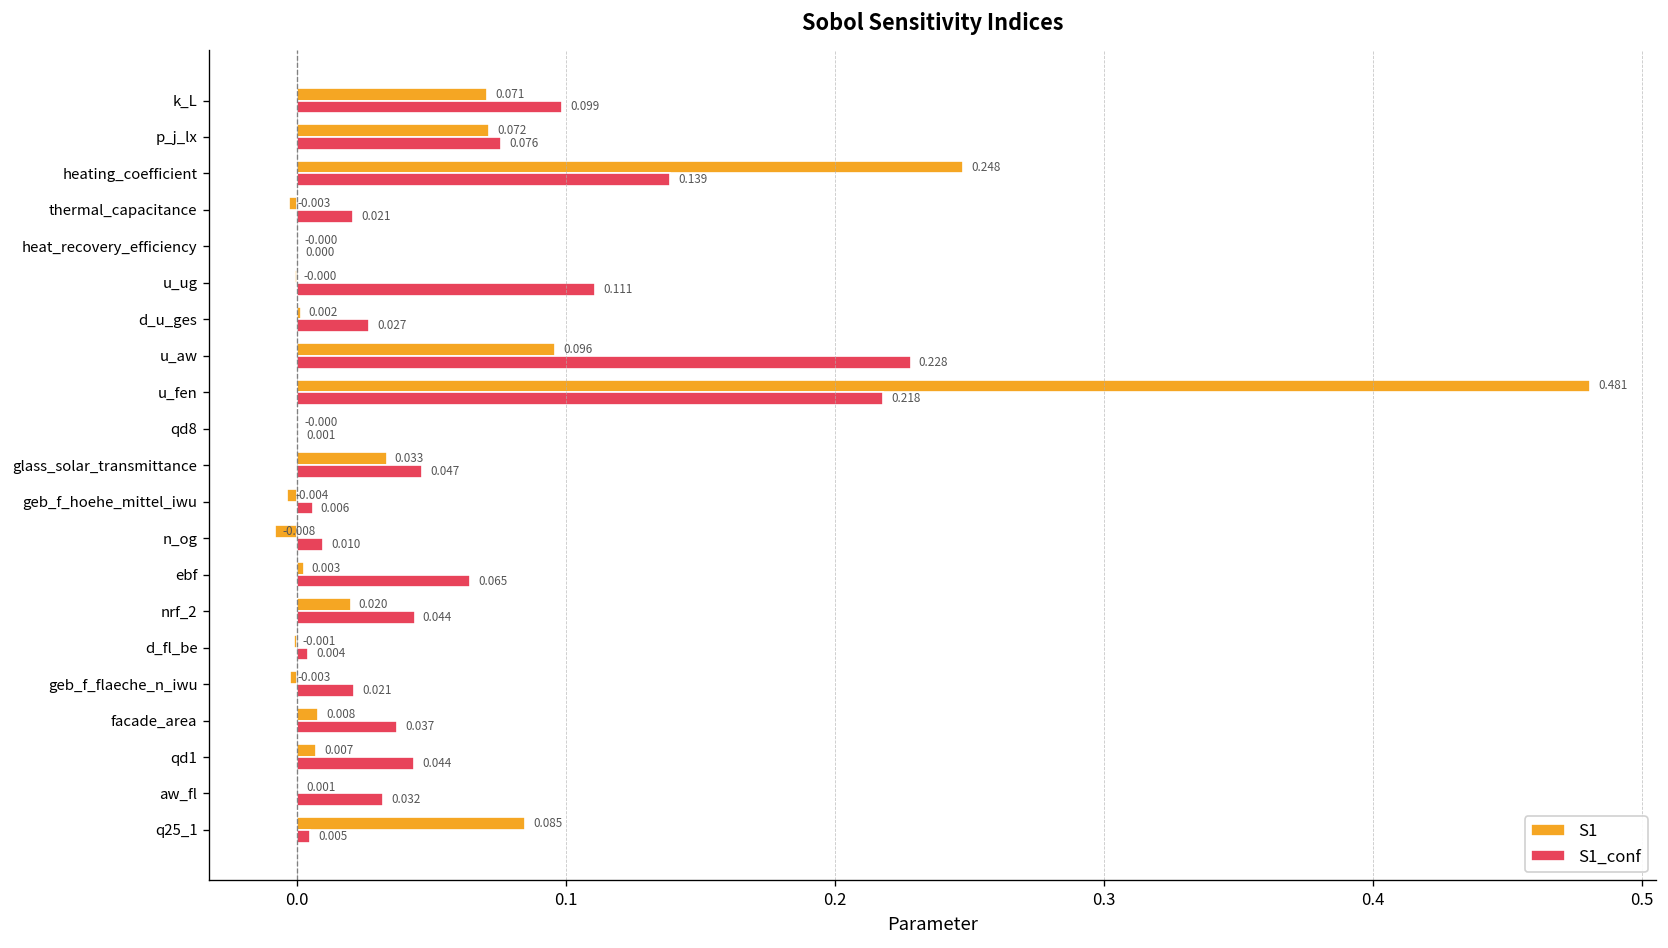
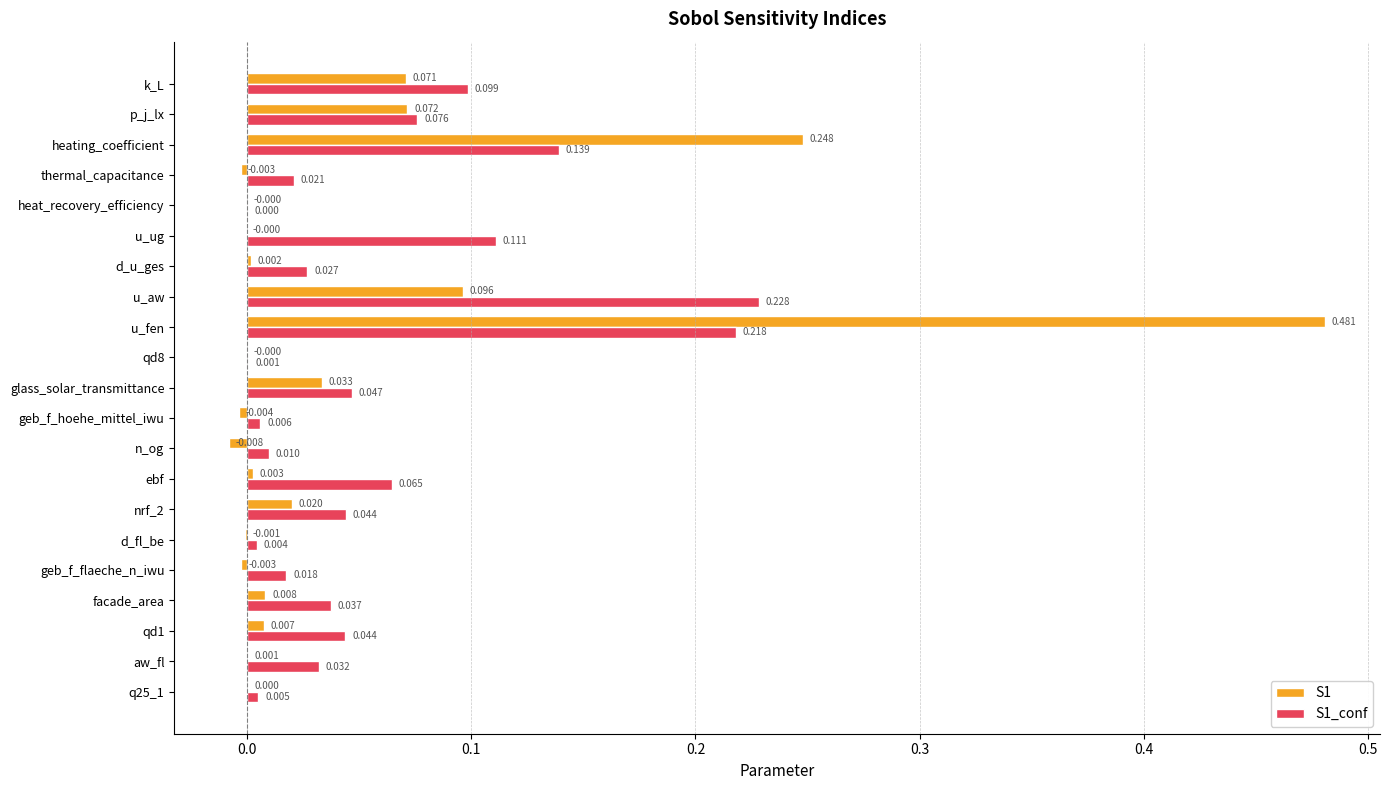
  {
    "S1": {
      "k_L": 0.071,
      "p_j_lx": 0.072,
      "heating_coefficient": 0.248,
      "thermal_capacitance": -0.003,
      "heat_recovery_efficiency": -0.000,
      "u_ug": -0.000,
      "d_u_ges": 0.002,
      "u_aw": 0.096,
      "u_fen": 0.481,
      "qd8": -0.000,
      "glass_solar_transmittance": 0.033,
      "geb_f_hoehe_mittel_iwu": -0.004,
      "n_og": -0.008,
      "ebf": 0.003,
      "nrf_2": 0.020,
      "d_fl_be": -0.001,
      "geb_f_flaeche_n_iwu": -0.003,
      "facade_area": 0.008,
      "qd1": 0.007,
      "aw_fl": 0.001,
-     "q25_1": 0.085
+     "q25_1": 0.000
    },
    "S1_conf": {
      "k_L": 0.099,
      "p_j_lx": 0.076,
      "heating_coefficient": 0.139,
      "thermal_capacitance": 0.021,
      "heat_recovery_efficiency": 0.000,
      "u_ug": 0.111,
      "d_u_ges": 0.027,
      "u_aw": 0.228,
      "u_fen": 0.218,
      "qd8": 0.001,
      "glass_solar_transmittance": 0.047,
      "geb_f_hoehe_mittel_iwu": 0.006,
      "n_og": 0.010,
      "ebf": 0.065,
      "nrf_2": 0.044,
      "d_fl_be": 0.004,
-     "geb_f_flaeche_n_iwu": 0.021,
+     "geb_f_flaeche_n_iwu": 0.018,
      "facade_area": 0.037,
      "qd1": 0.044,
      "aw_fl": 0.032,
      "q25_1": 0.005
    }
  }
